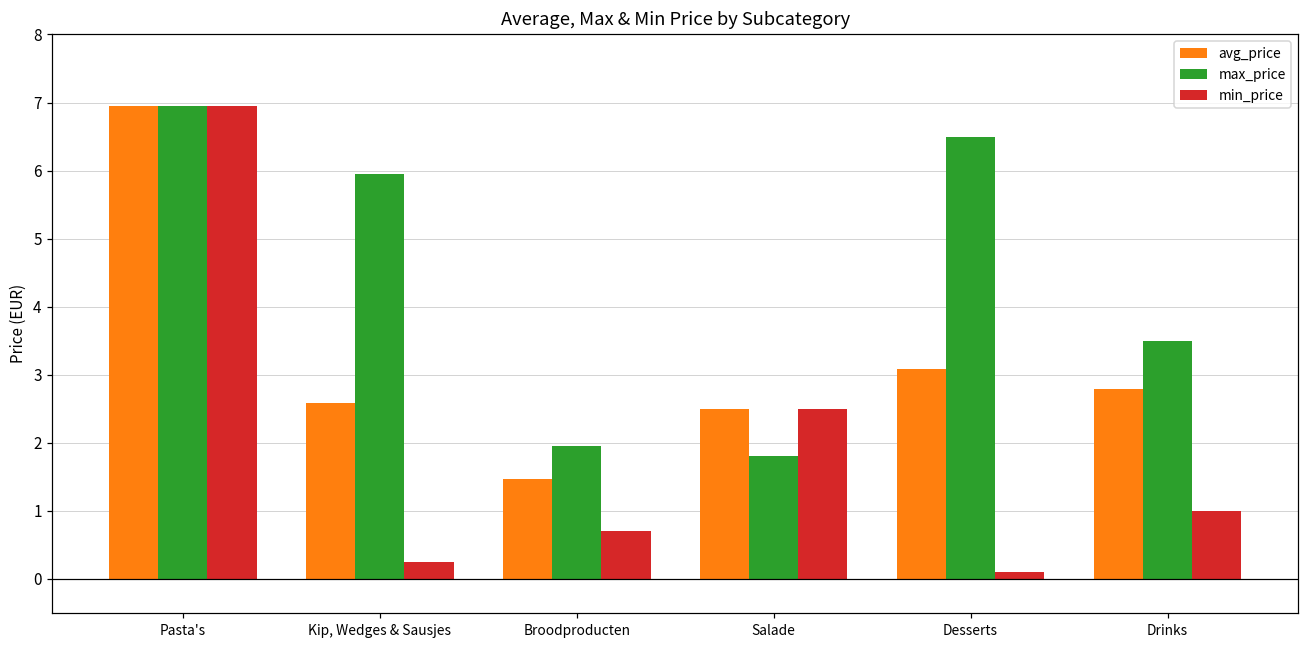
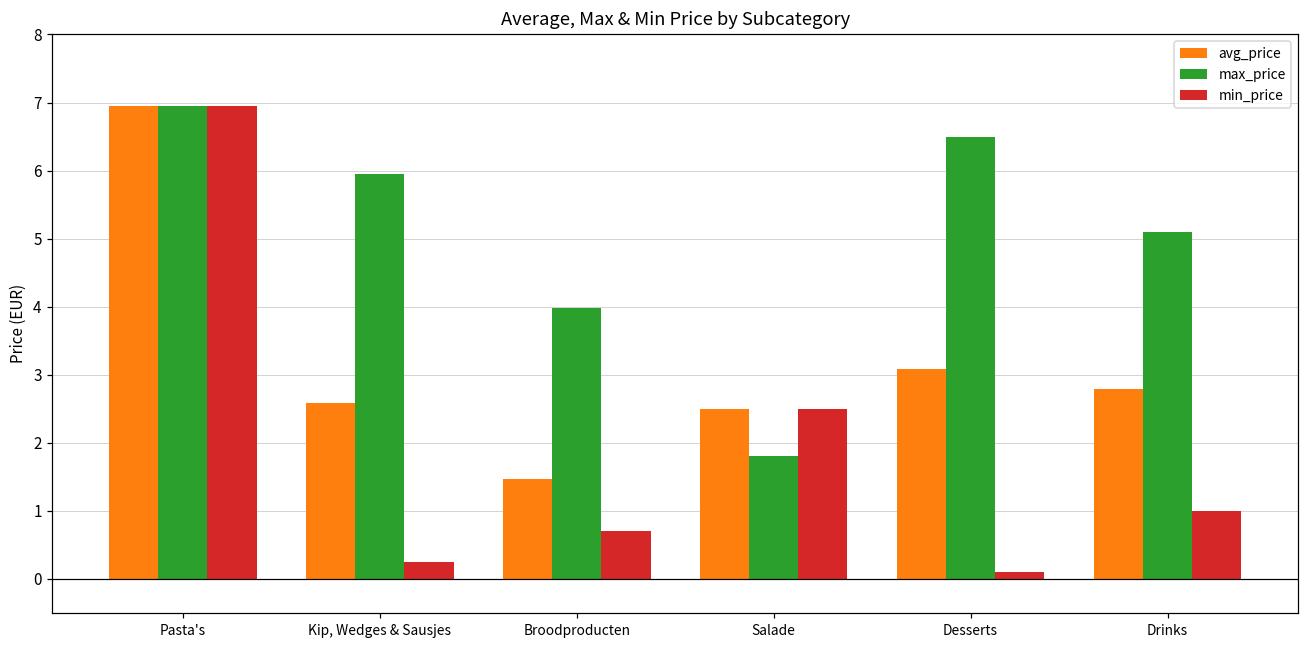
  {
    "avg_price": {
      "Pasta's": 7.0,
      "Kip, Wedges & Sausjes": 2.6,
      "Broodproducten": 1.5,
      "Salade": 2.5,
      "Desserts": 3.1,
      "Drinks": 2.8
    },
    "max_price": {
      "Pasta's": 7.0,
      "Kip, Wedges & Sausjes": 6.0,
-     "Broodproducten": 2.0,
+     "Broodproducten": 4.0,
      "Salade": 1.8,
      "Desserts": 6.5,
-     "Drinks": 3.5
+     "Drinks": 5.1
    },
    "min_price": {
      "Pasta's": 7.0,
      "Kip, Wedges & Sausjes": 0.3,
      "Broodproducten": 0.7,
      "Salade": 2.5,
      "Desserts": 0.1,
      "Drinks": 1.0
    }
  }
